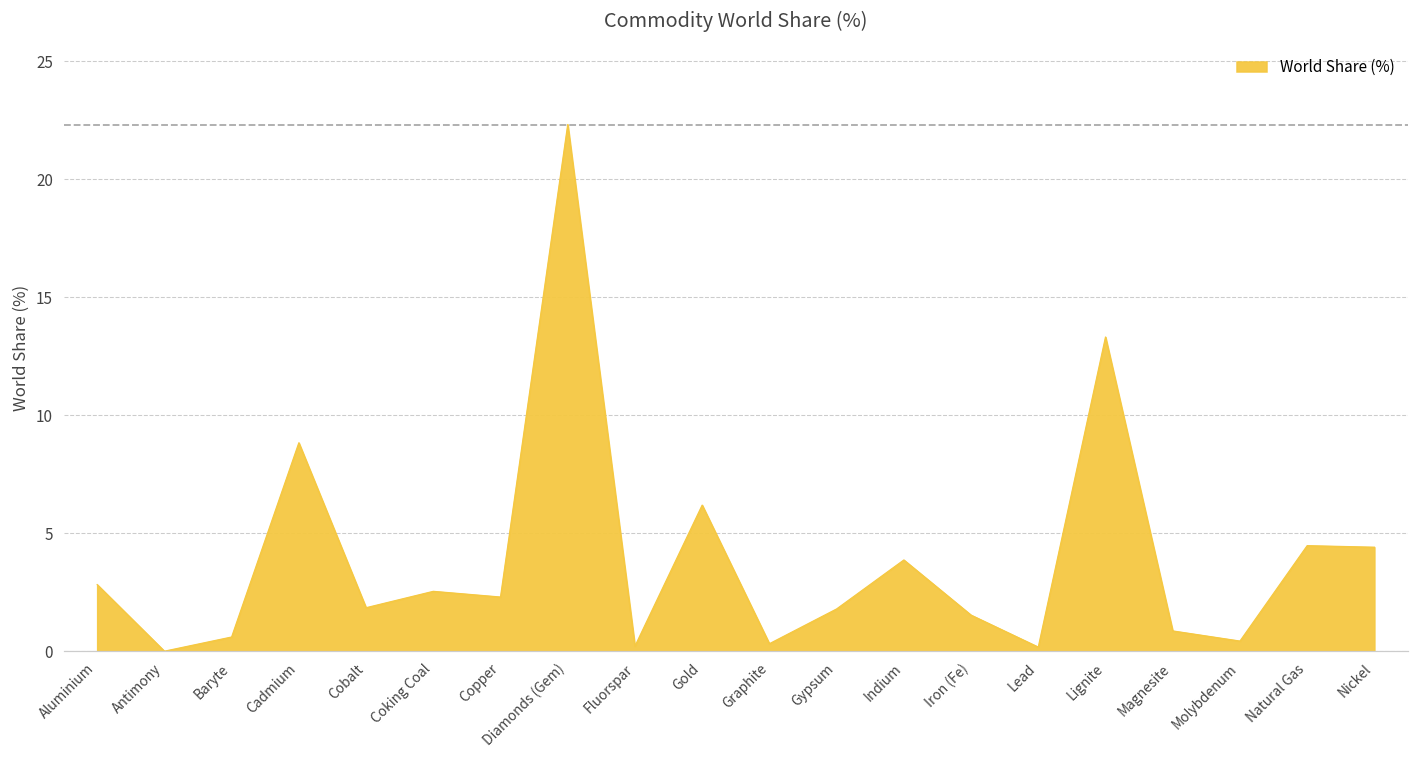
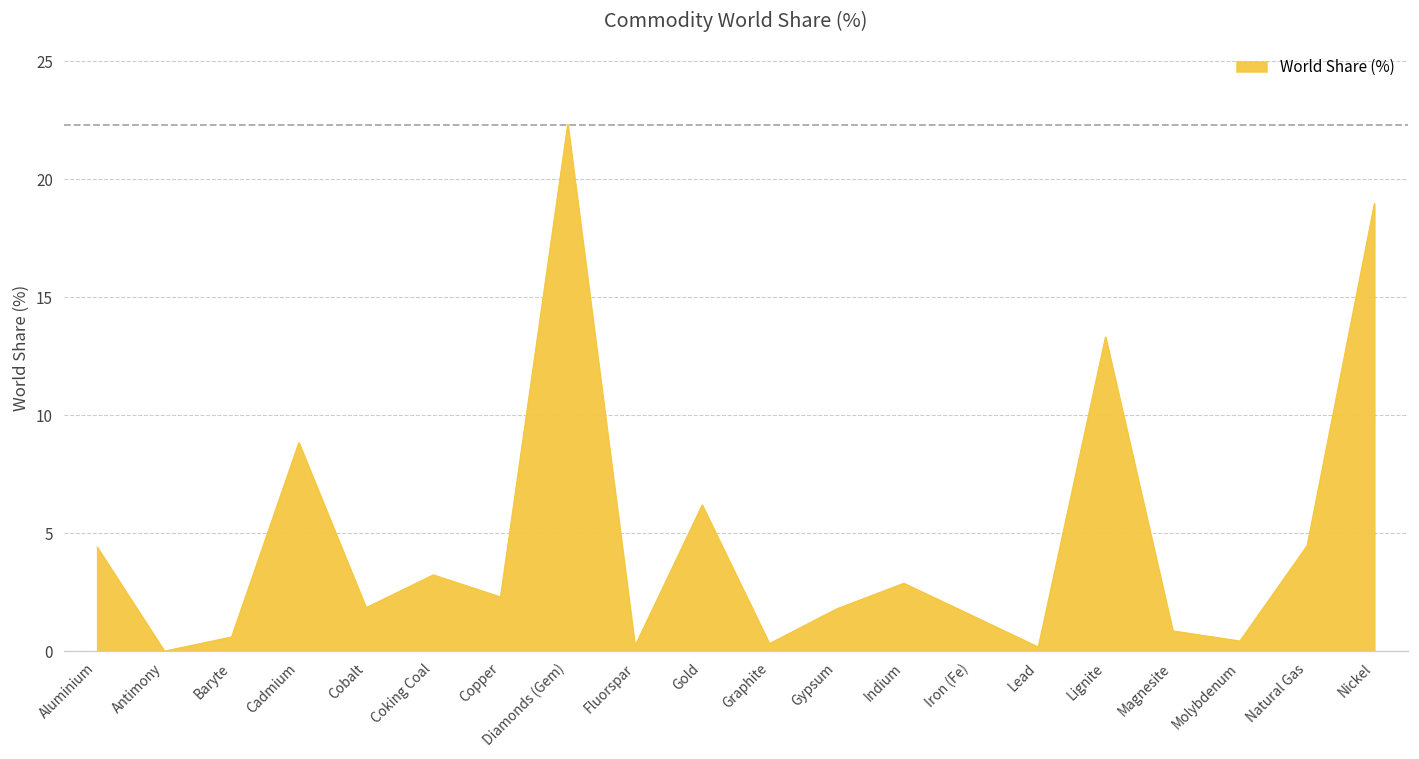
  {
-   "Aluminium": 2.8,
+   "Aluminium": 4.4,
    "Antimony": 0.0,
    "Baryte": 0.6,
    "Cadmium": 8.8,
    "Cobalt": 1.8,
-   "Coking Coal": 2.5,
+   "Coking Coal": 3.2,
    "Copper": 2.3,
    "Diamonds (Gem)": 22.3,
    "Fluorspar": 0.2,
    "Gold": 6.2,
    "Graphite": 0.3,
    "Gypsum": 1.8,
-   "Indium": 3.9,
+   "Indium": 2.9,
    "Iron (Fe)": 1.5,
    "Lead": 0.2,
    "Lignite": 13.3,
    "Magnesite": 0.9,
    "Molybdenum": 0.4,
    "Natural Gas": 4.5,
-   "Nickel": 4.4
+   "Nickel": 19.0
  }
